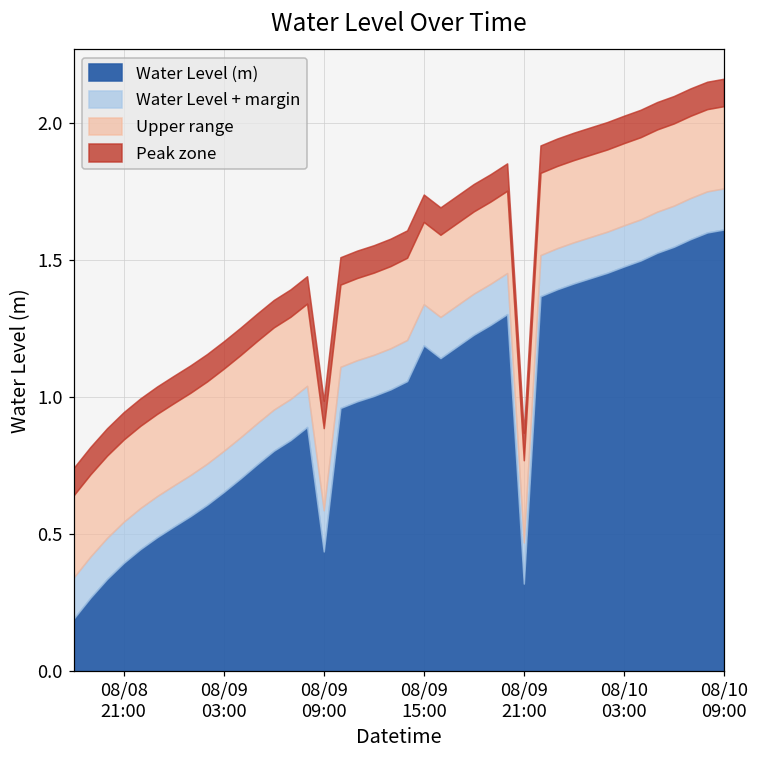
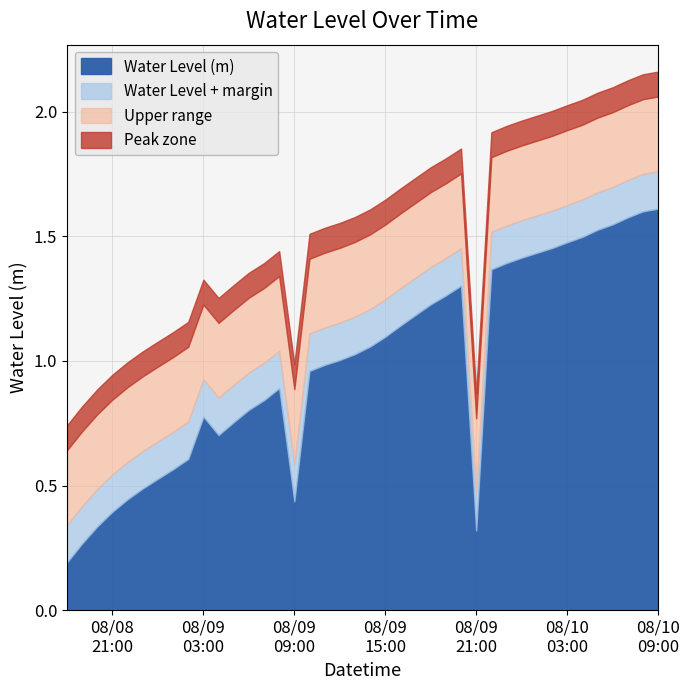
  {
    "Water Level (m)": {
      "08/08 21:00": 0.40,
-     "08/09 03:00": 0.65,
+     "08/09 03:00": 0.78,
      "08/09 09:00": 0.44,
-     "08/09 15:00": 1.19,
+     "08/09 15:00": 1.10,
      "08/09 21:00": 0.32,
      "08/10 03:00": 1.48,
      "08/10 09:00": 1.61
    },
    "Water Level + margin": {
      "08/08 21:00": 0.15,
      "08/09 03:00": 0.15,
      "08/09 09:00": 0.15,
      "08/09 15:00": 0.15,
      "08/09 21:00": 0.15,
      "08/10 03:00": 0.15,
      "08/10 09:00": 0.15
    },
    "Upper range": {
      "08/08 21:00": 0.30,
      "08/09 03:00": 0.30,
      "08/09 09:00": 0.30,
      "08/09 15:00": 0.30,
      "08/09 21:00": 0.30,
      "08/10 03:00": 0.30,
      "08/10 09:00": 0.30
    },
    "Peak zone": {
      "08/08 21:00": 0.10,
      "08/09 03:00": 0.10,
      "08/09 09:00": 0.10,
      "08/09 15:00": 0.10,
      "08/09 21:00": 0.10,
      "08/10 03:00": 0.10,
      "08/10 09:00": 0.10
    }
  }
